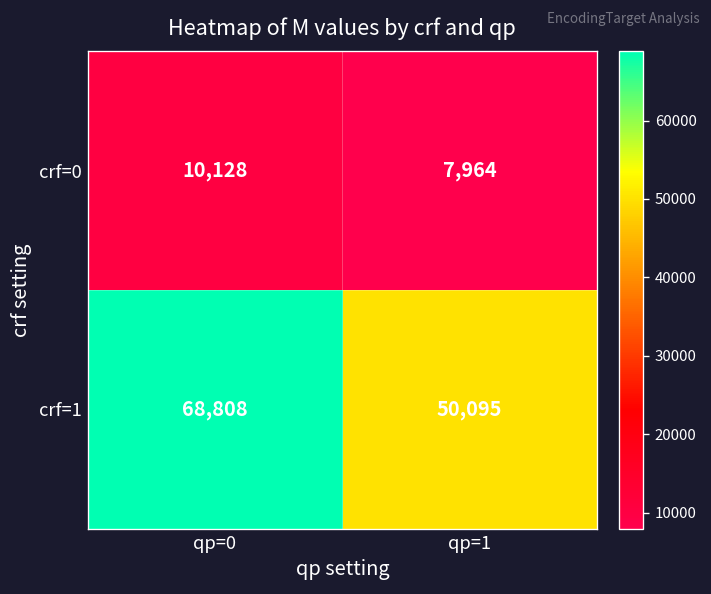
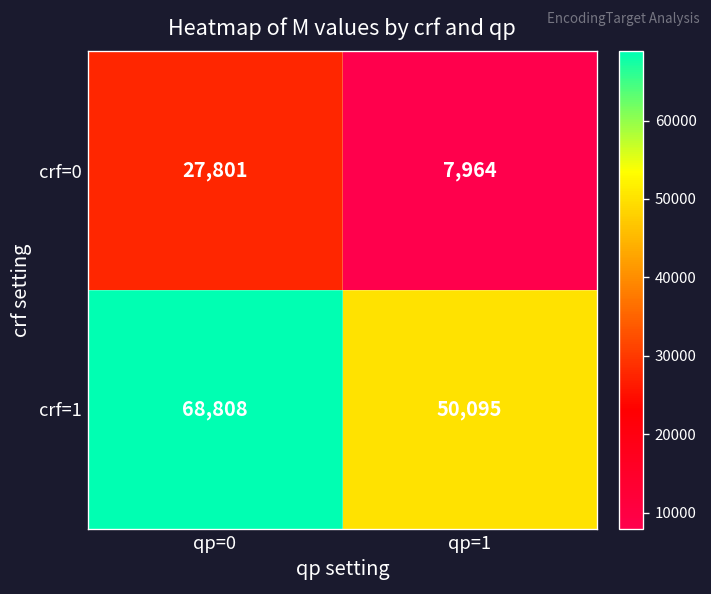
  {
    "crf=0": {
-     "qp=0": "10,128",
+     "qp=0": "27,801",
      "qp=1": "7,964"
    },
    "crf=1": {
      "qp=0": "68,808",
      "qp=1": "50,095"
    }
  }
